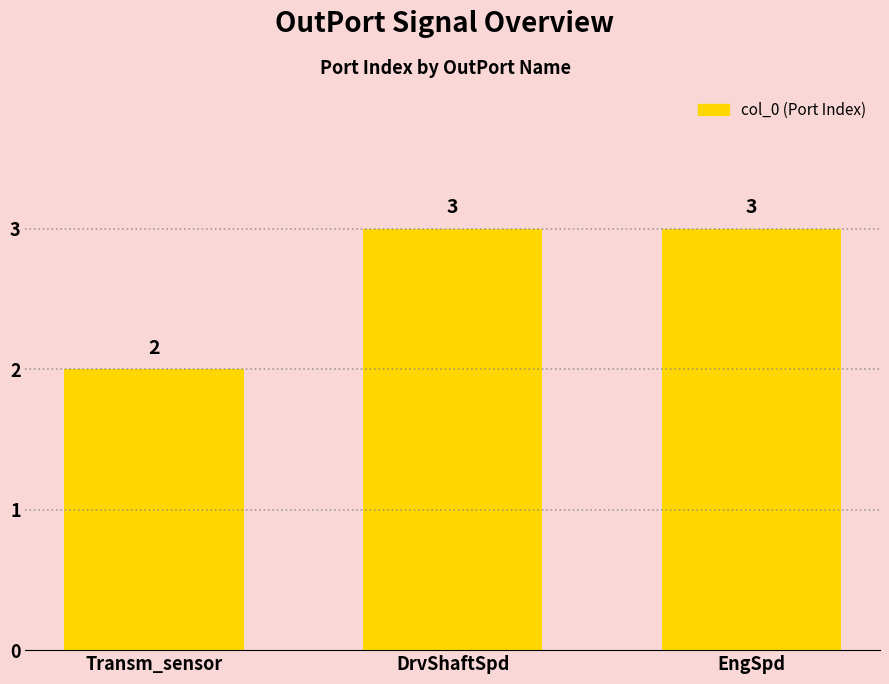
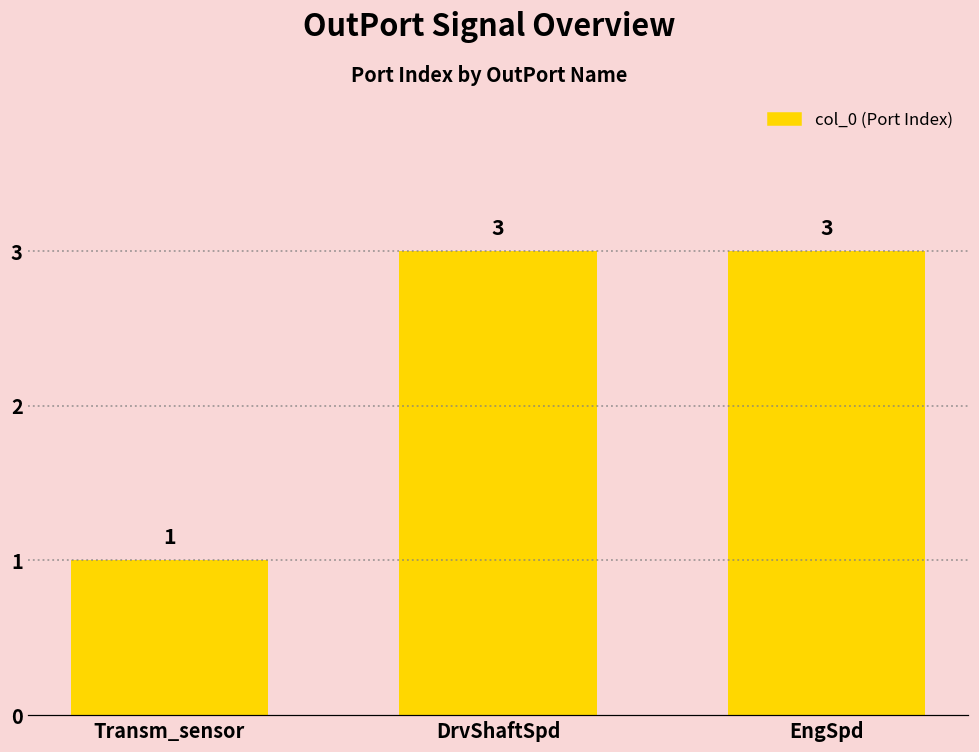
  {
-   "Transm_sensor": 2,
+   "Transm_sensor": 1,
    "DrvShaftSpd": 3,
    "EngSpd": 3
  }
